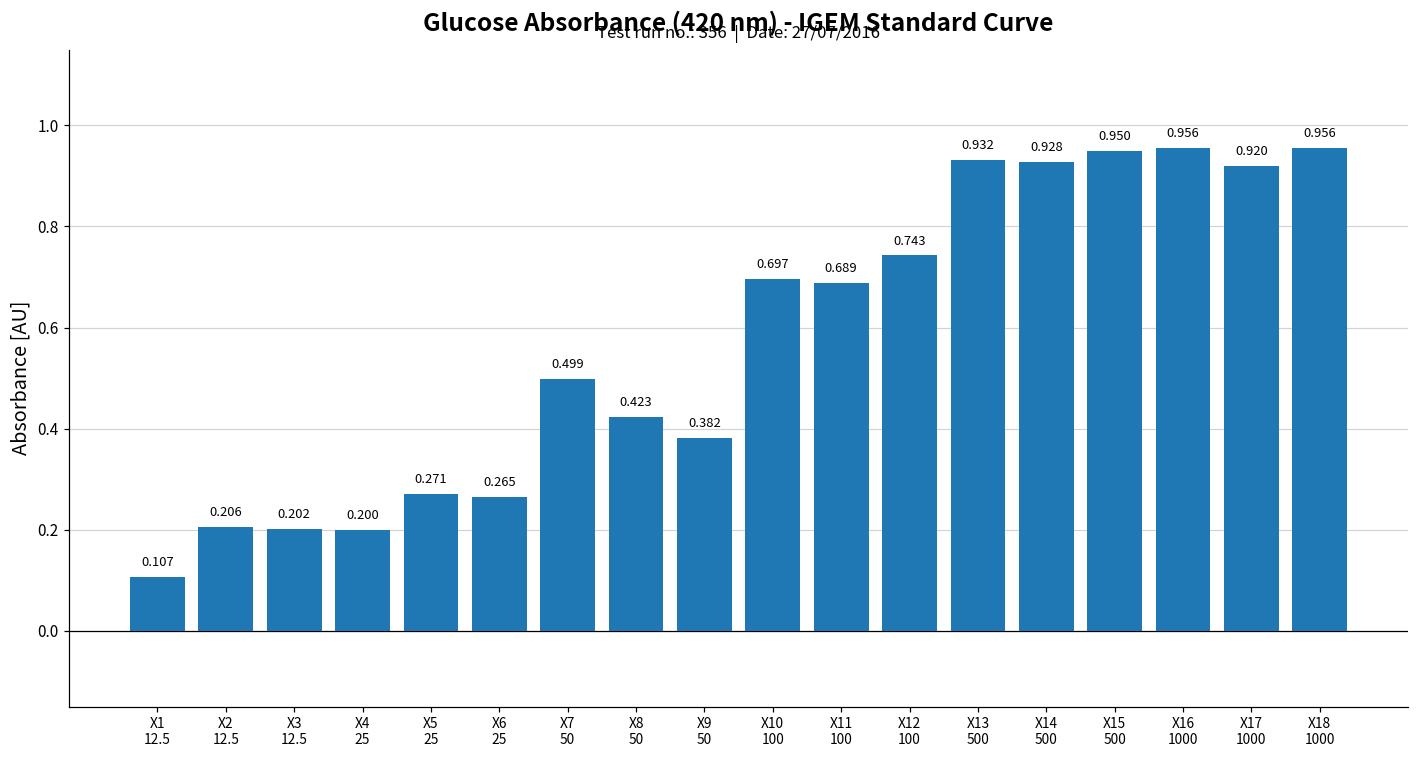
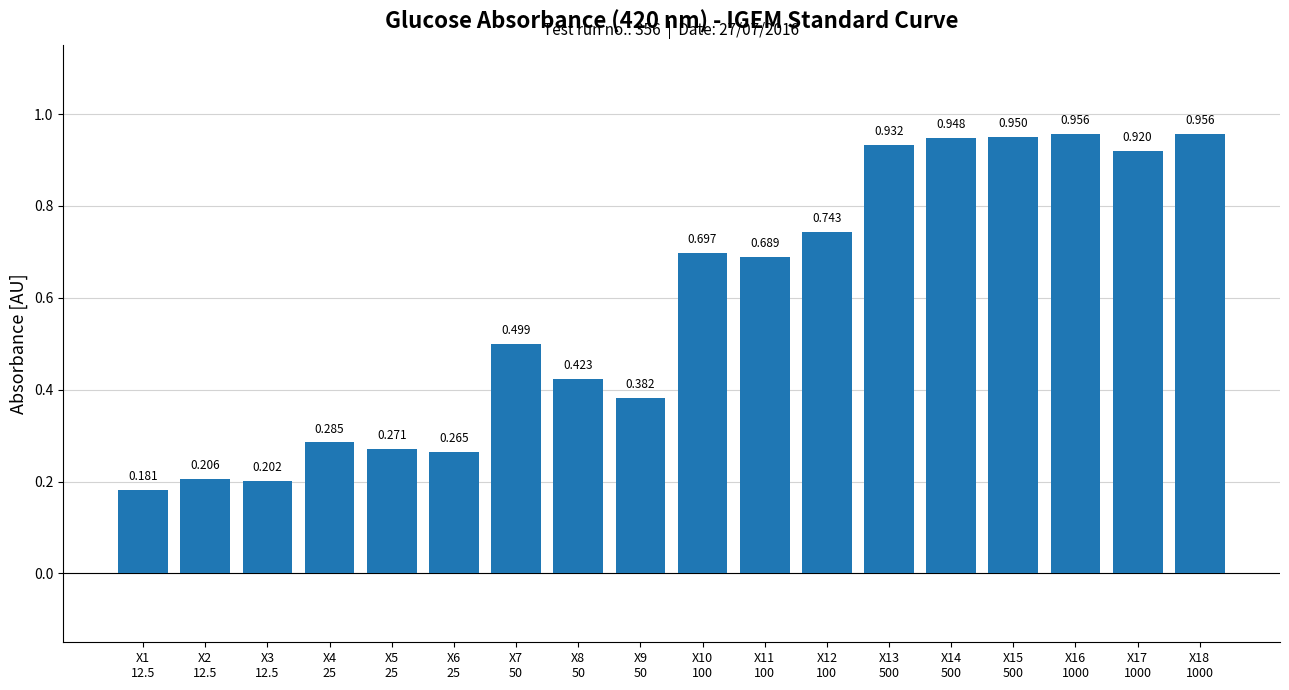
  {
-   "X1 12.5": 0.107,
+   "X1 12.5": 0.181,
    "X2 12.5": 0.206,
    "X3 12.5": 0.202,
-   "X4 25": 0.200,
+   "X4 25": 0.285,
    "X5 25": 0.271,
    "X6 25": 0.265,
    "X7 50": 0.499,
    "X8 50": 0.423,
    "X9 50": 0.382,
    "X10 100": 0.697,
    "X11 100": 0.689,
    "X12 100": 0.743,
    "X13 500": 0.932,
-   "X14 500": 0.928,
+   "X14 500": 0.948,
    "X15 500": 0.950,
    "X16 1000": 0.956,
    "X17 1000": 0.920,
    "X18 1000": 0.956
  }
